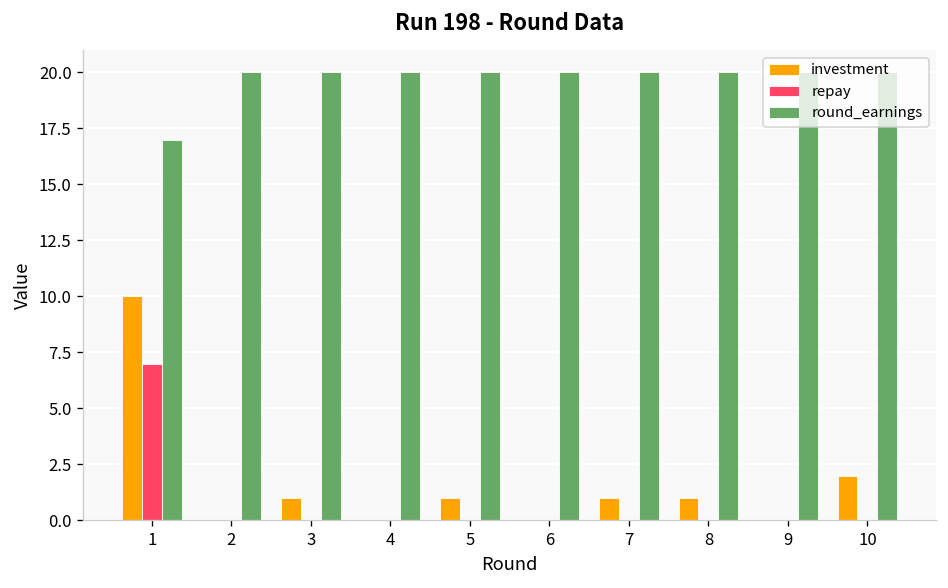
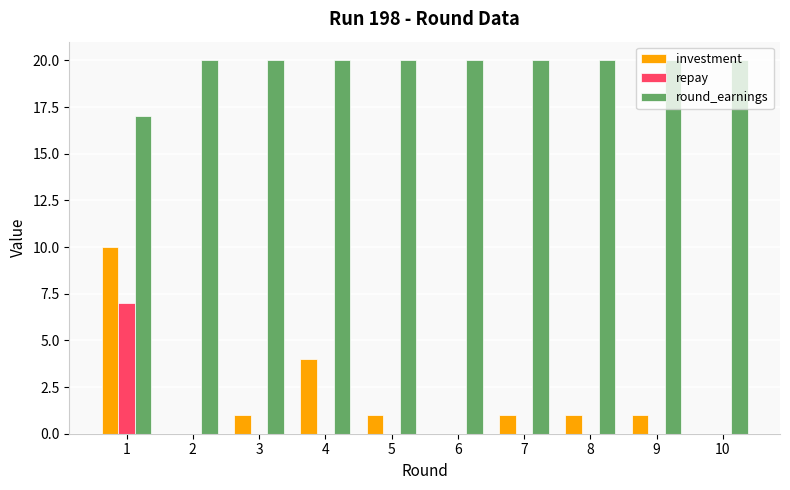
  {
    "investment": {
      "1": 10,
      "2": 0,
      "3": 1,
-     "4": 0,
+     "4": 4,
      "5": 1,
      "6": 0,
      "7": 1,
      "8": 1,
-     "9": 0,
-     "10": 2
+     "9": 1,
+     "10": 0
    },
    "repay": {
      "1": 7,
      "2": 0,
      "3": 0,
      "4": 0,
      "5": 0,
      "6": 0,
      "7": 0,
      "8": 0,
      "9": 0,
      "10": 0
    },
    "round_earnings": {
      "1": 17,
      "2": 20,
      "3": 20,
      "4": 20,
      "5": 20,
      "6": 20,
      "7": 20,
      "8": 20
    }
  }
